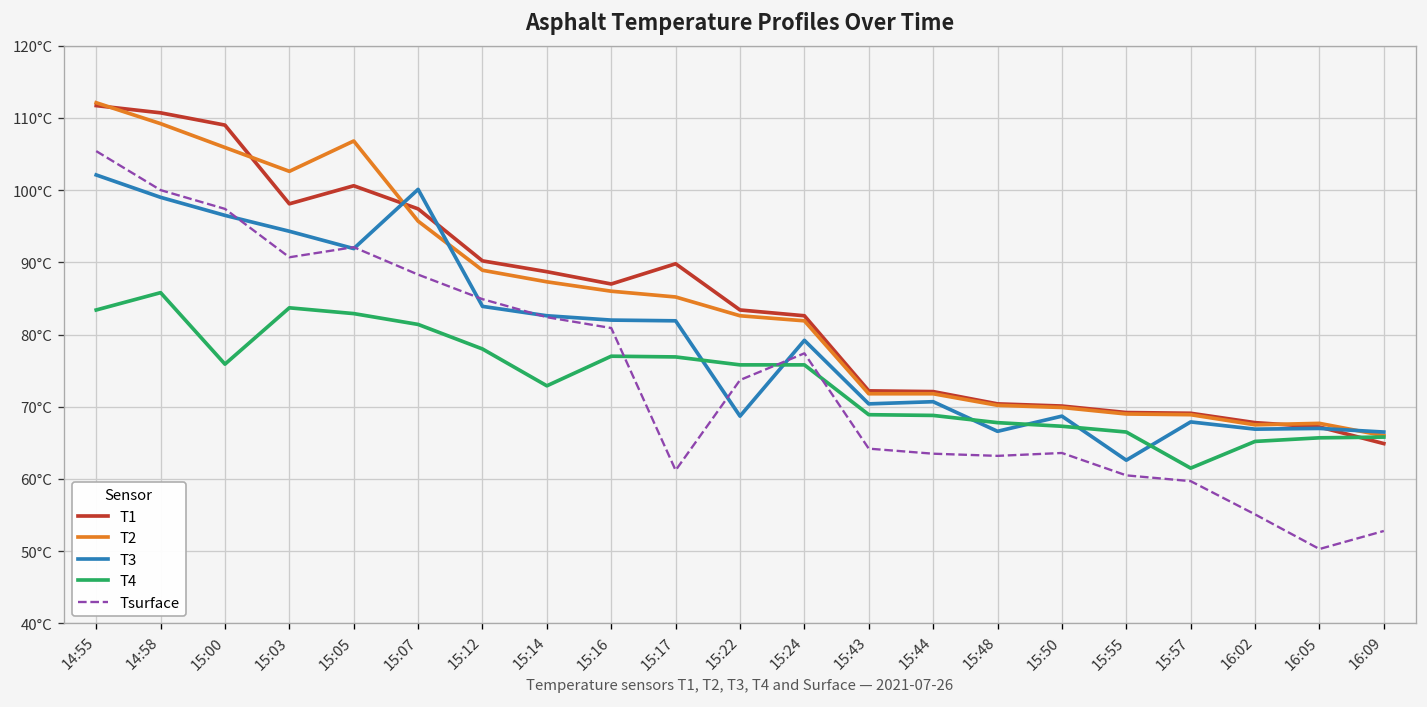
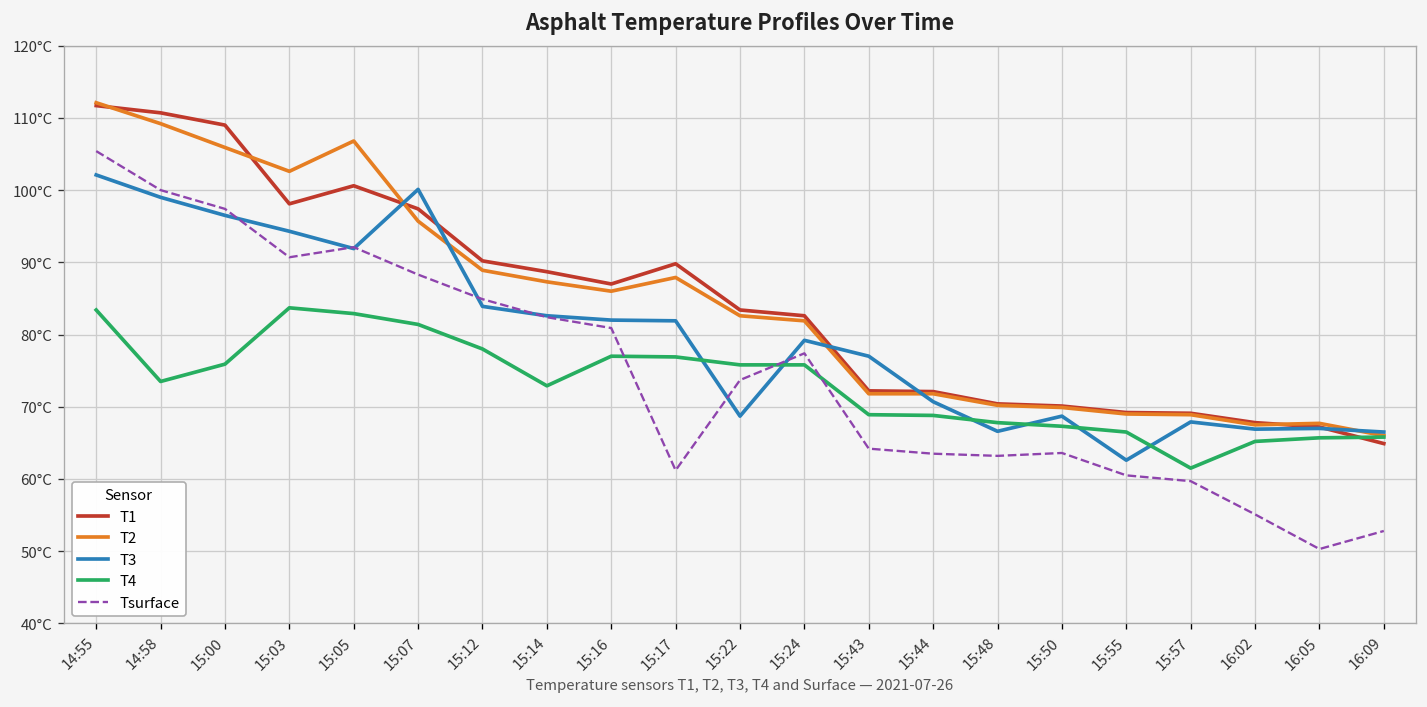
  {
    "T1": {
      "14:58": "111°C",
      "15:00": "109°C",
      "15:03": "98°C",
      "15:05": "101°C",
      "15:07": "97°C",
      "15:12": "90°C",
      "15:14": "89°C",
      "15:16": "87°C",
      "15:17": "90°C",
      "15:22": "83°C",
      "15:24": "83°C",
      "16:09": "65°C"
    },
    "T2": {
      "14:58": "109°C",
      "15:00": "106°C",
      "15:03": "103°C",
      "15:05": "107°C",
      "15:07": "96°C",
      "15:12": "89°C",
      "15:14": "87°C",
      "15:16": "86°C",
-     "15:17": "85°C",
+     "15:17": "88°C",
      "15:22": "83°C",
      "15:24": "82°C",
      "16:05": "68°C"
    },
    "T3": {
      "14:55": "102°C",
      "14:58": "99°C",
      "15:00": "97°C",
      "15:03": "94°C",
      "15:07": "100°C",
      "15:12": "84°C",
      "15:16": "82°C",
      "15:17": "82°C",
      "15:22": "69°C",
      "15:24": "79°C",
-     "15:43": "70°C",
+     "15:43": "77°C",
      "15:44": "71°C",
      "15:48": "67°C",
      "15:50": "69°C",
      "15:55": "63°C",
      "15:57": "68°C",
      "16:02": "67°C",
      "16:09": "67°C"
    },
    "T4": {
      "14:55": "83°C",
-     "14:58": "86°C",
+     "14:58": "74°C",
      "15:00": "76°C",
      "15:03": "84°C",
      "15:05": "83°C",
      "15:07": "81°C",
      "15:12": "78°C",
      "15:14": "73°C",
      "15:16": "77°C",
      "15:17": "77°C",
      "15:22": "76°C",
      "15:24": "76°C",
      "15:43": "69°C",
      "15:44": "69°C",
      "15:48": "68°C",
      "15:50": "67°C",
      "15:55": "67°C",
      "15:57": "62°C",
      "16:02": "65°C",
      "16:05": "66°C"
    },
    "Tsurface": {
      "14:55": "105°C",
      "14:58": "100°C",
      "15:00": "97°C",
      "15:03": "91°C",
      "15:07": "88°C",
      "15:12": "85°C",
      "15:16": "81°C",
      "15:17": "61°C",
      "15:22": "74°C",
      "15:24": "77°C",
      "15:43": "64°C",
      "15:44": "64°C",
      "15:48": "63°C",
      "15:50": "64°C",
      "15:55": "61°C",
      "15:57": "60°C",
      "16:02": "55°C",
      "16:05": "50°C",
      "16:09": "53°C"
    }
  }
